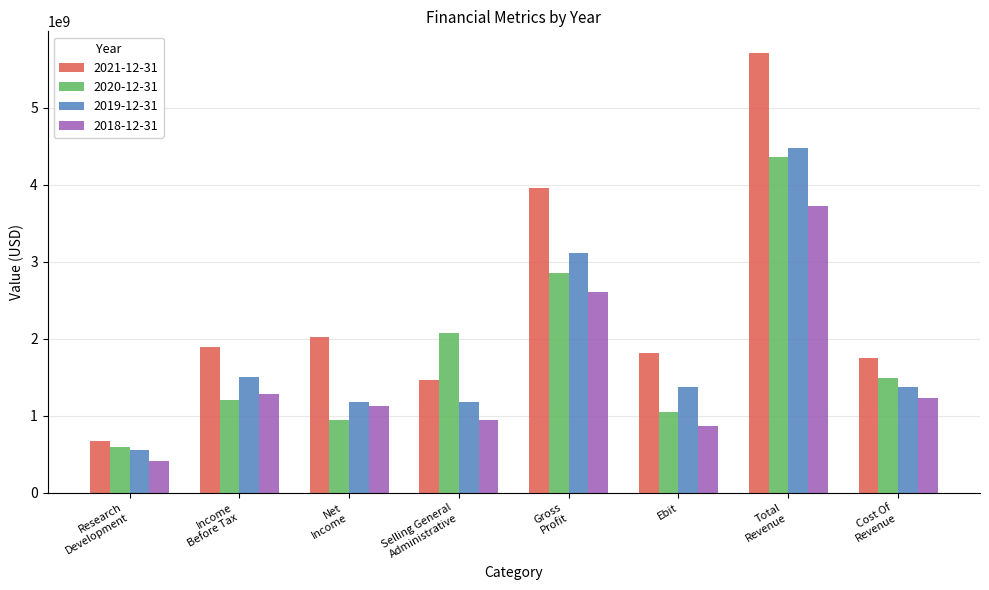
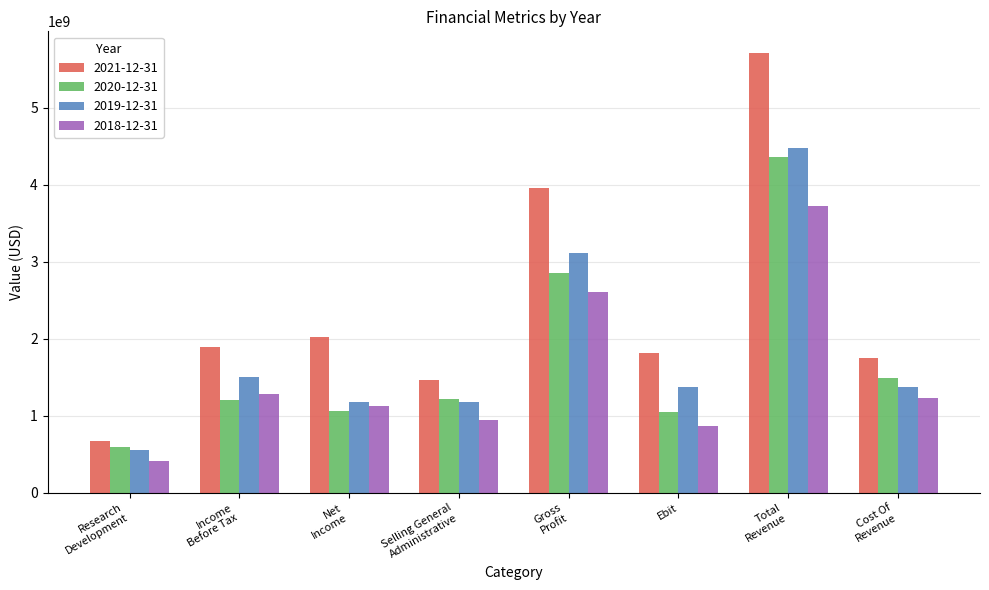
  {
    "2021-12-31": {
      "Research Development": 700000000,
      "Income Before Tax": 1900000000,
      "Net Income": 2000000000,
      "Selling General Administrative": 1500000000,
      "Gross Profit": 4000000000,
      "Ebit": 1800000000,
      "Total Revenue": 5700000000,
      "Cost Of Revenue": 1800000000
    },
    "2020-12-31": {
      "Research Development": 600000000,
      "Income Before Tax": 1200000000,
-     "Net Income": 1000000000,
-     "Selling General Administrative": 2100000000,
+     "Net Income": 1100000000,
+     "Selling General Administrative": 1200000000,
      "Gross Profit": 2900000000,
      "Ebit": 1000000000,
      "Total Revenue": 4400000000,
      "Cost Of Revenue": 1500000000
    },
    "2019-12-31": {
      "Research Development": 600000000,
      "Income Before Tax": 1500000000,
      "Net Income": 1200000000,
      "Selling General Administrative": 1200000000,
      "Gross Profit": 3100000000,
      "Ebit": 1400000000,
      "Total Revenue": 4500000000,
      "Cost Of Revenue": 1400000000
    },
    "2018-12-31": {
      "Research Development": 400000000,
      "Income Before Tax": 1300000000,
      "Net Income": 1100000000,
      "Selling General Administrative": 900000000,
      "Gross Profit": 2600000000,
      "Ebit": 900000000,
      "Total Revenue": 3700000000,
      "Cost Of Revenue": 1200000000
    }
  }
